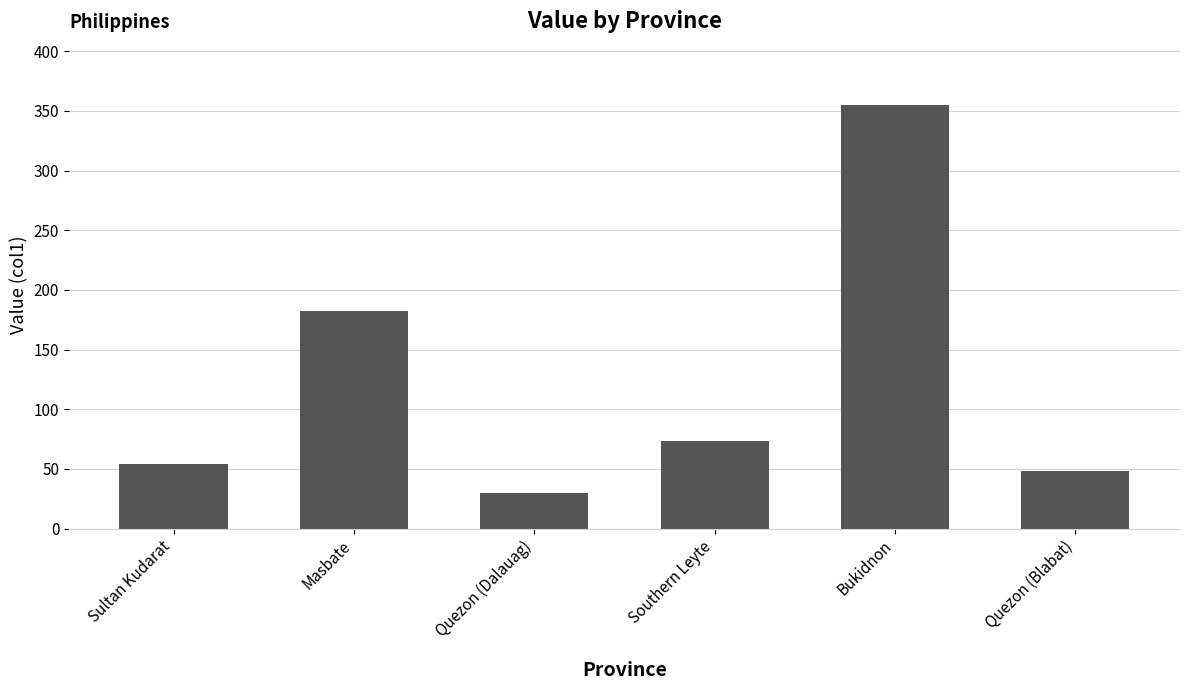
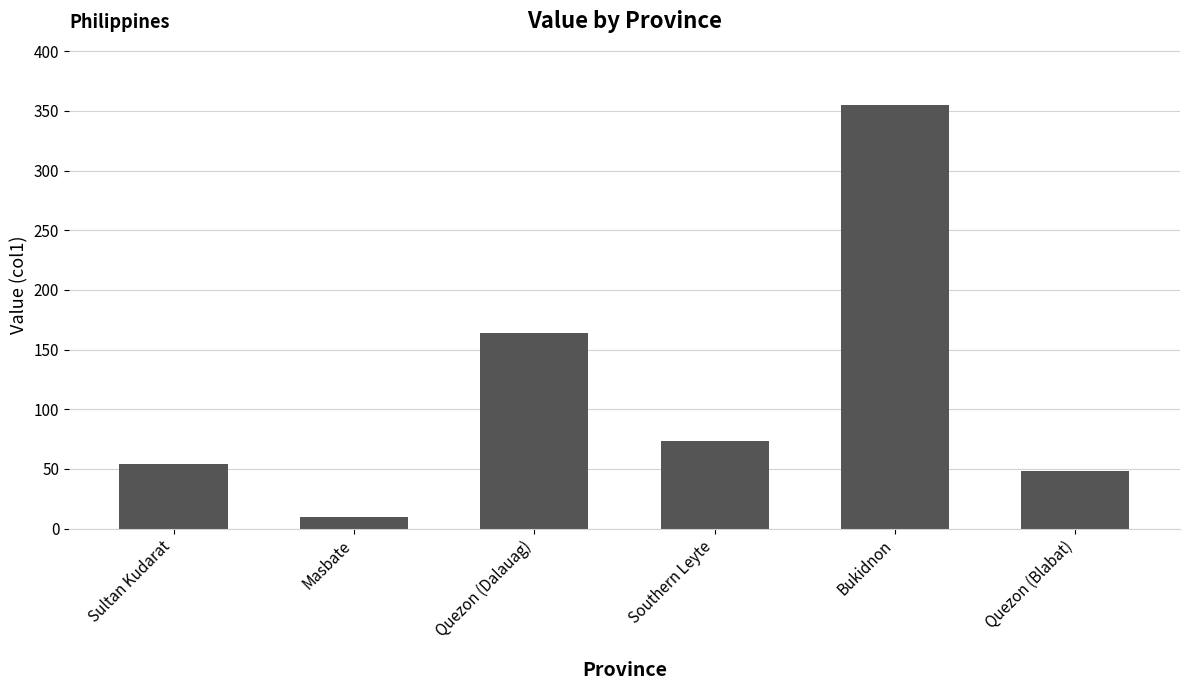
  {
    "Sultan Kudarat": 54,
-   "Masbate": 182,
-   "Quezon (Dalauag)": 30,
+   "Masbate": 10,
+   "Quezon (Dalauag)": 164,
    "Southern Leyte": 73,
    "Bukidnon": 355,
    "Quezon (Blabat)": 49
  }
